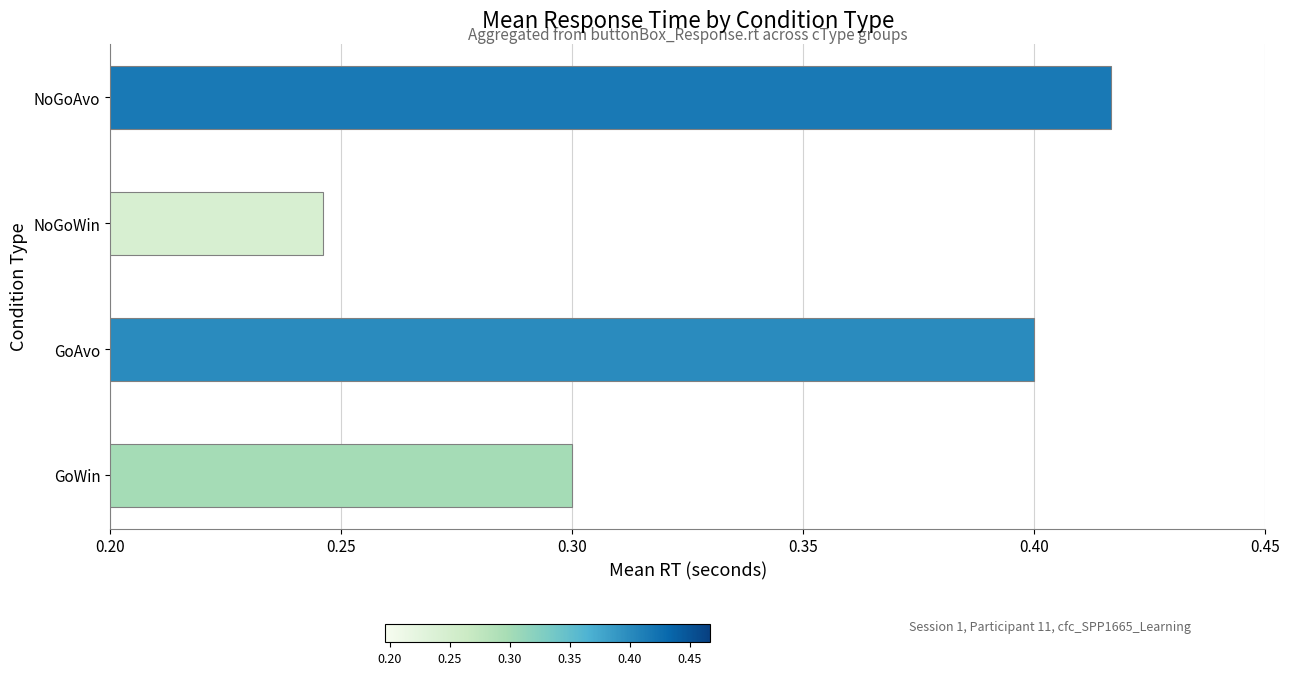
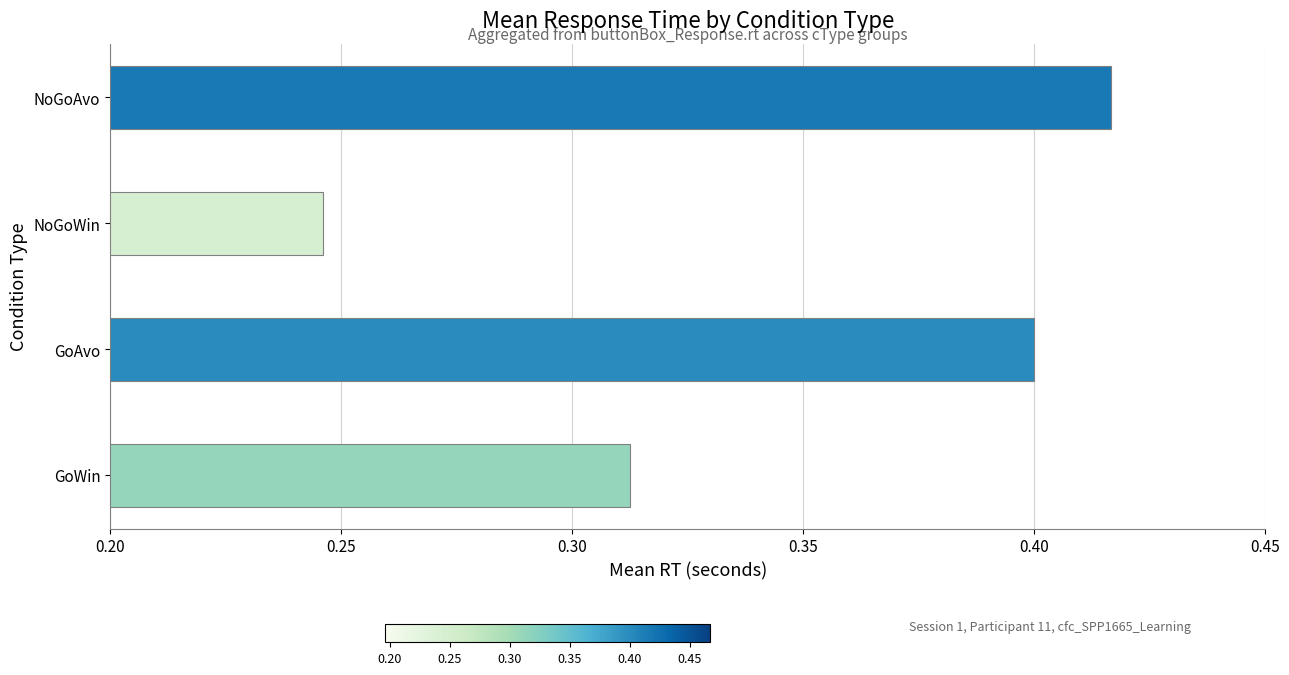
  {
    "NoGoAvo": 0.417,
    "NoGoWin": 0.246,
    "GoAvo": 0.400,
-   "GoWin": 0.300
+   "GoWin": 0.312
  }
